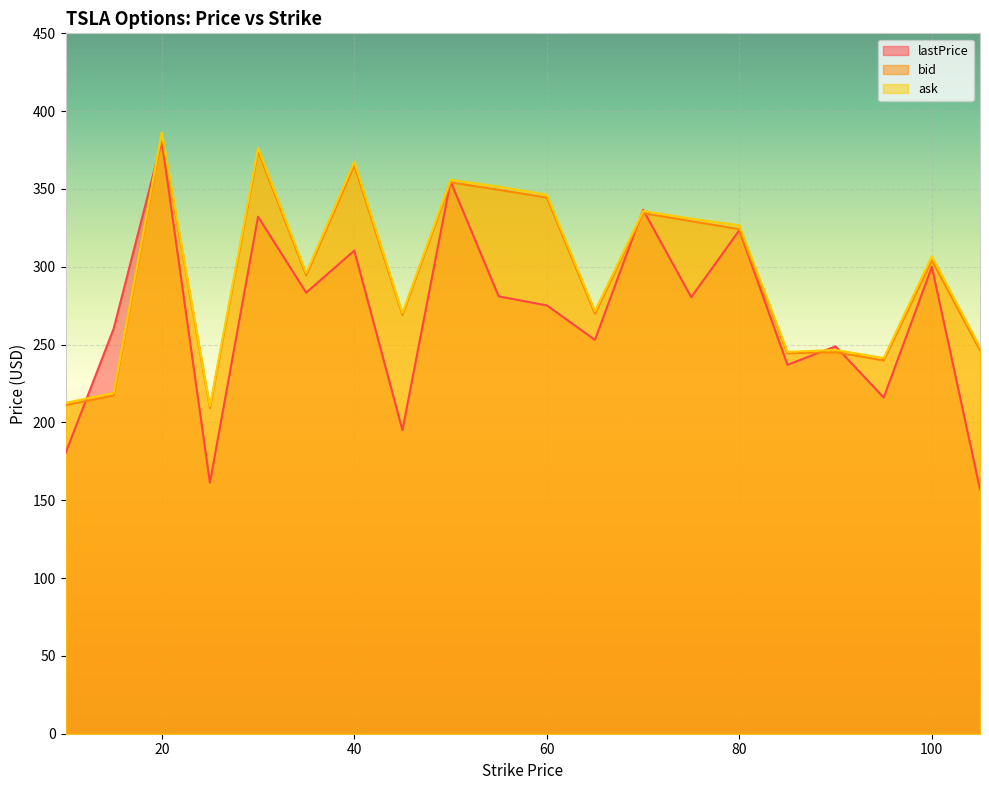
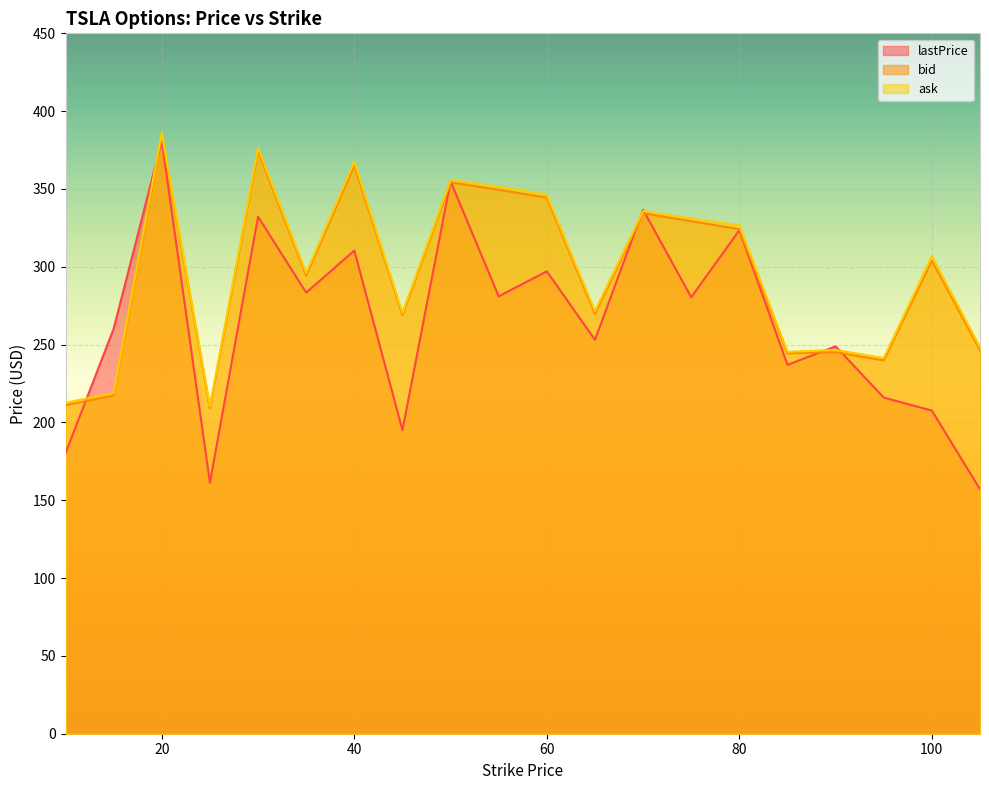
  {
    "lastPrice": {
      "20": 381,
      "40": 310,
-     "60": 275,
-     "100": 300
+     "60": 297,
+     "100": 208
    }
  }
